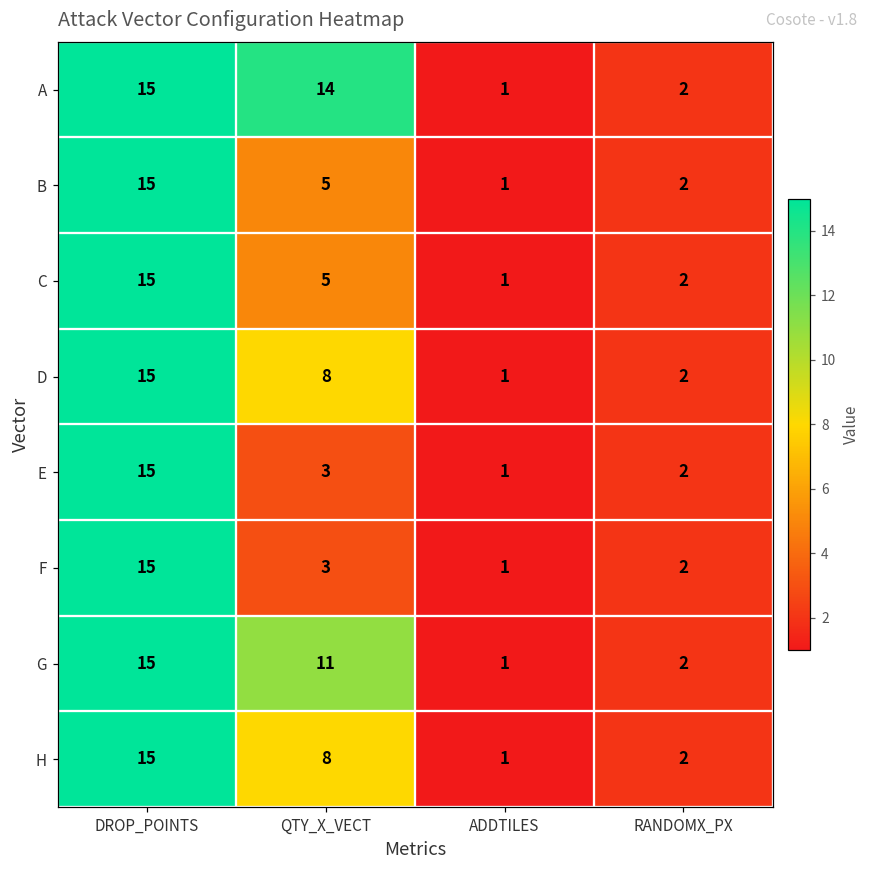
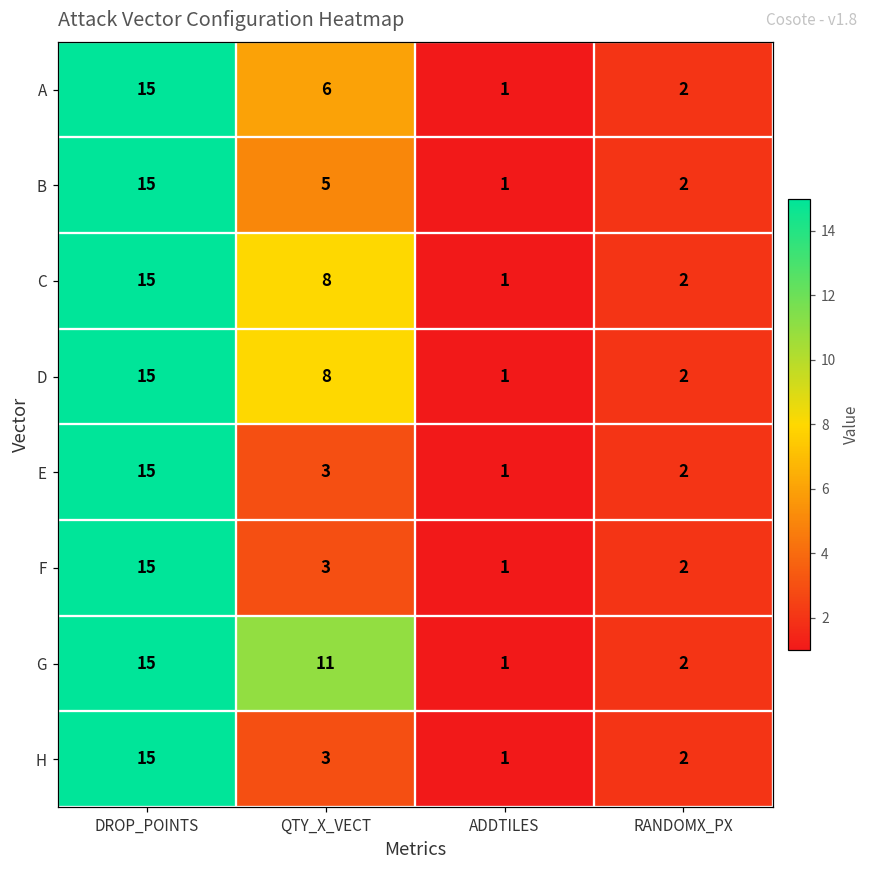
  {
    "A": {
      "DROP_POINTS": 15,
-     "QTY_X_VECT": 14,
+     "QTY_X_VECT": 6,
      "ADDTILES": 1,
      "RANDOMX_PX": 2
    },
    "B": {
      "DROP_POINTS": 15,
      "QTY_X_VECT": 5,
      "ADDTILES": 1,
      "RANDOMX_PX": 2
    },
    "C": {
      "DROP_POINTS": 15,
-     "QTY_X_VECT": 5,
+     "QTY_X_VECT": 8,
      "ADDTILES": 1,
      "RANDOMX_PX": 2
    },
    "D": {
      "DROP_POINTS": 15,
      "QTY_X_VECT": 8,
      "ADDTILES": 1,
      "RANDOMX_PX": 2
    },
    "E": {
      "DROP_POINTS": 15,
      "QTY_X_VECT": 3,
      "ADDTILES": 1,
      "RANDOMX_PX": 2
    },
    "F": {
      "DROP_POINTS": 15,
      "QTY_X_VECT": 3,
      "ADDTILES": 1,
      "RANDOMX_PX": 2
    },
    "G": {
      "DROP_POINTS": 15,
      "QTY_X_VECT": 11,
      "ADDTILES": 1,
      "RANDOMX_PX": 2
    },
    "H": {
      "DROP_POINTS": 15,
-     "QTY_X_VECT": 8,
+     "QTY_X_VECT": 3,
      "ADDTILES": 1,
      "RANDOMX_PX": 2
    }
  }
